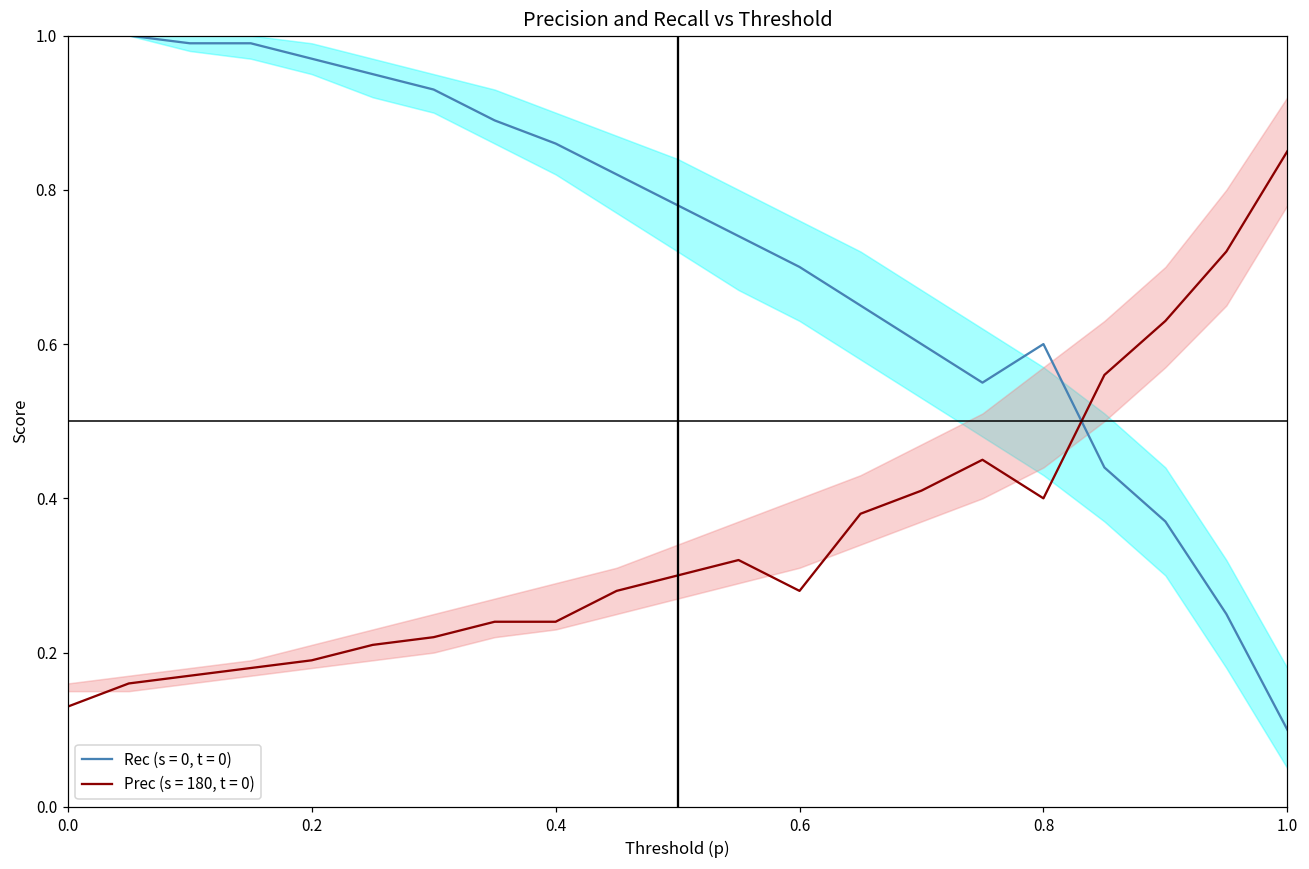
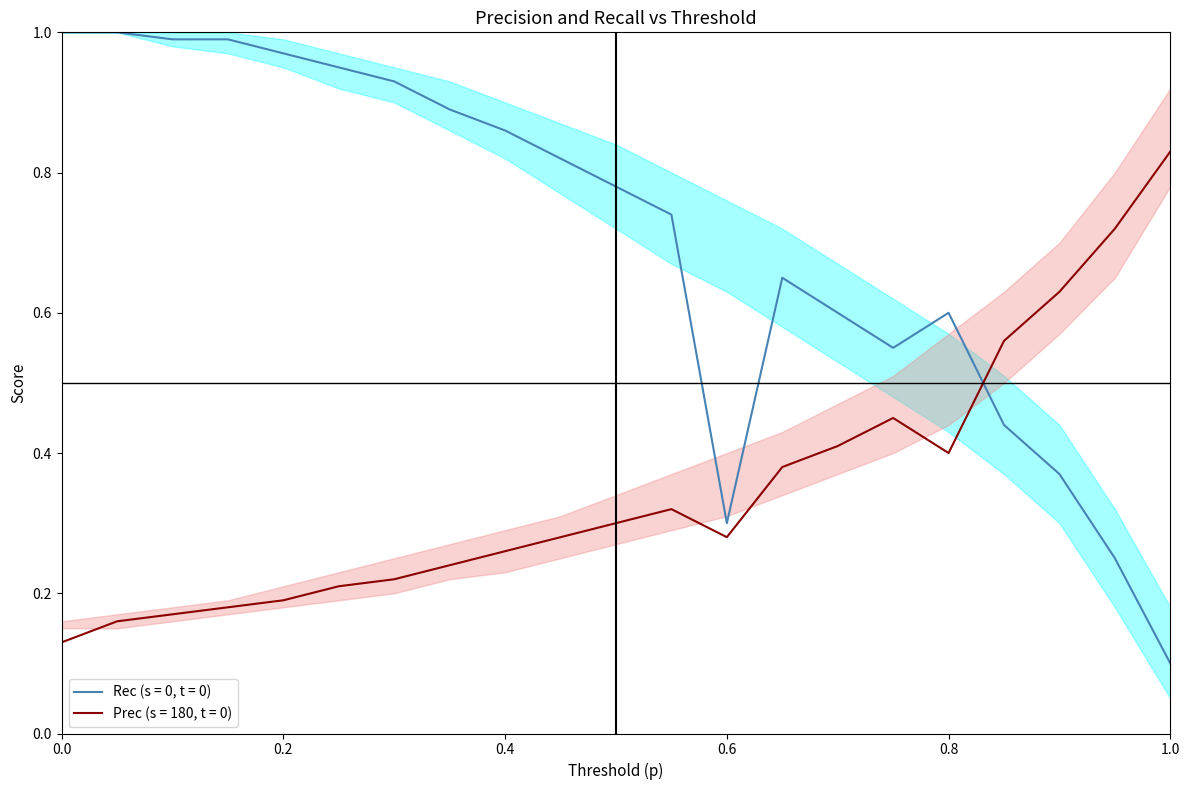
  {
    "Rec (s = 0, t = 0)": {
      "0.2": 0.97,
      "0.4": 0.86,
-     "0.6": 0.7,
+     "0.6": 0.3,
      "0.8": 0.6,
      "1.0": 0.1
    },
    "Prec (s = 180, t = 0)": {
      "0.0": 0.13,
      "0.2": 0.19,
-     "0.4": 0.24,
+     "0.4": 0.26,
      "0.6": 0.28,
      "0.8": 0.40,
-     "1.0": 0.85
+     "1.0": 0.83
    }
  }
